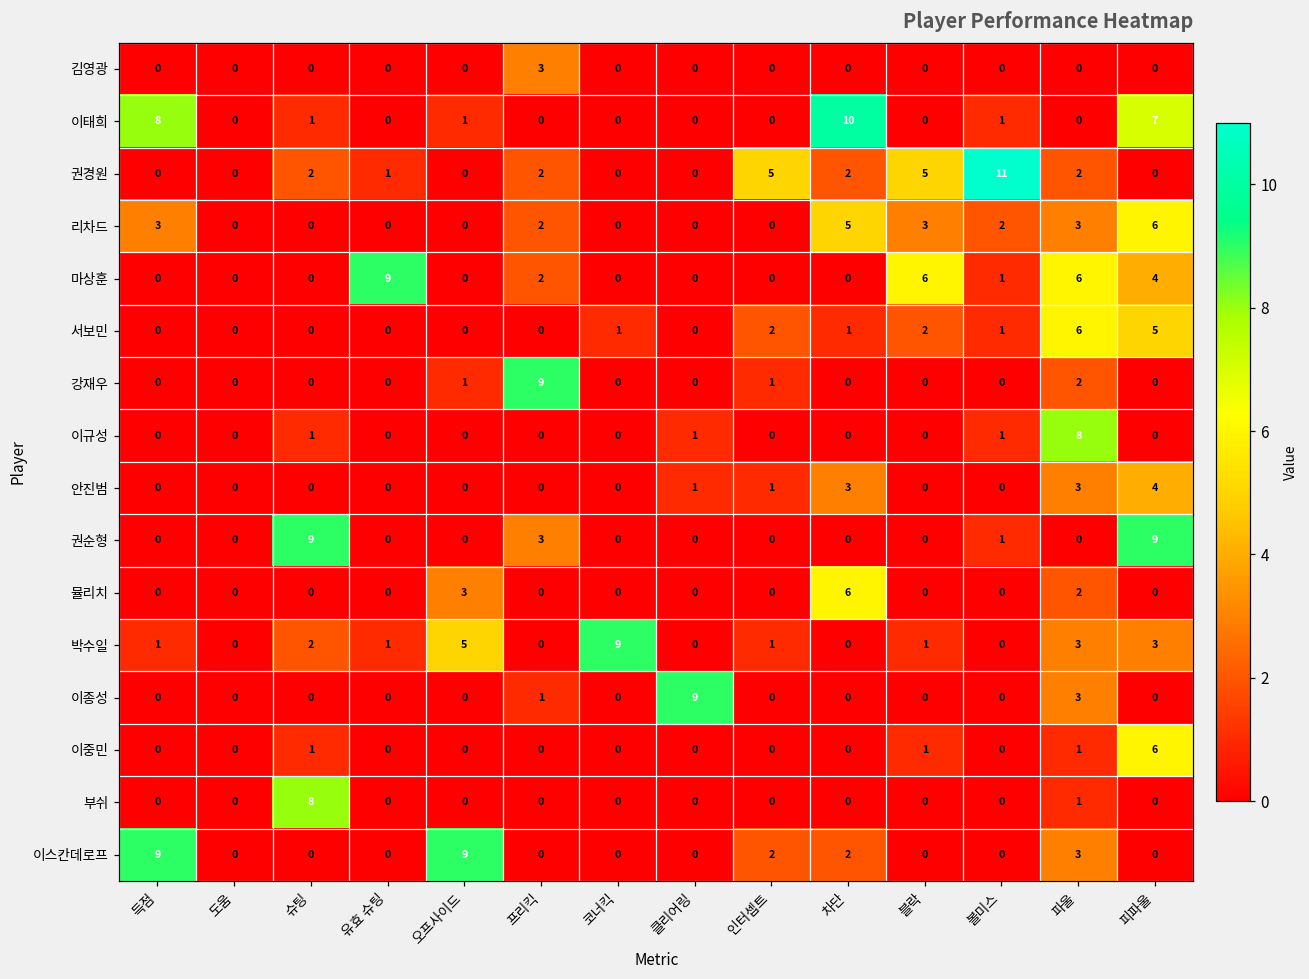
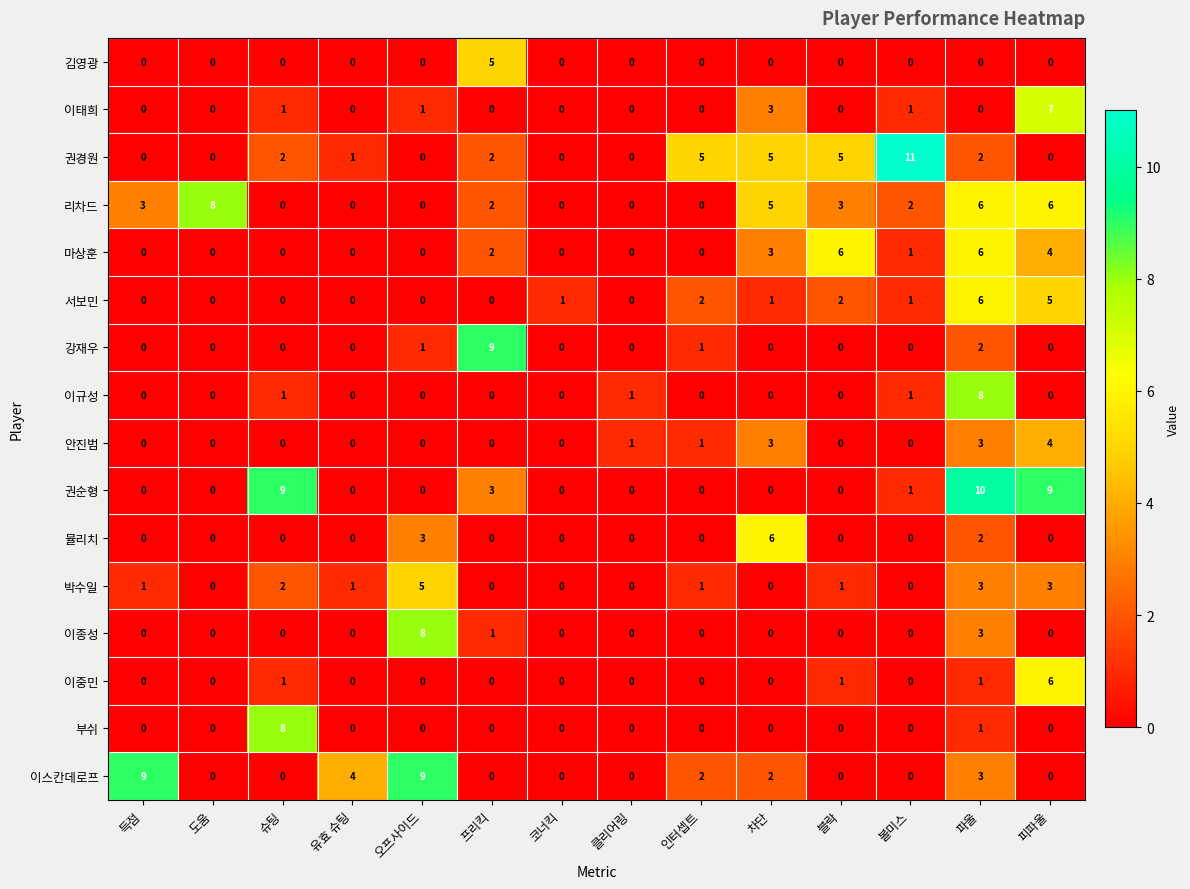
  {
    "김영광": {
      "득점": 0,
      "도움": 0,
      "슈팅": 0,
      "유효 슈팅": 0,
      "오프사이드": 0,
-     "프리킥": 3,
+     "프리킥": 5,
      "코너킥": 0,
      "클리어링": 0,
      "인터셉트": 0,
      "차단": 0,
      "블락": 0,
      "볼미스": 0,
      "파울": 0,
      "피파울": 0
    },
    "이태희": {
-     "득점": 8,
+     "득점": 0,
      "도움": 0,
      "슈팅": 1,
      "유효 슈팅": 0,
      "오프사이드": 1,
      "프리킥": 0,
      "코너킥": 0,
      "클리어링": 0,
      "인터셉트": 0,
-     "차단": 10,
+     "차단": 3,
      "블락": 0,
      "볼미스": 1,
      "파울": 0,
      "피파울": 7
    },
    "권경원": {
      "득점": 0,
      "도움": 0,
      "슈팅": 2,
      "유효 슈팅": 1,
      "오프사이드": 0,
      "프리킥": 2,
      "코너킥": 0,
      "클리어링": 0,
      "인터셉트": 5,
-     "차단": 2,
+     "차단": 5,
      "블락": 5,
      "볼미스": 11,
      "파울": 2,
      "피파울": 0
    },
    "리차드": {
      "득점": 3,
-     "도움": 0,
+     "도움": 8,
      "슈팅": 0,
      "유효 슈팅": 0,
      "오프사이드": 0,
      "프리킥": 2,
      "코너킥": 0,
      "클리어링": 0,
      "인터셉트": 0,
      "차단": 5,
      "블락": 3,
      "볼미스": 2,
-     "파울": 3,
+     "파울": 6,
      "피파울": 6
    },
    "마상훈": {
      "득점": 0,
      "도움": 0,
      "슈팅": 0,
-     "유효 슈팅": 9,
+     "유효 슈팅": 0,
      "오프사이드": 0,
      "프리킥": 2,
      "코너킥": 0,
      "클리어링": 0,
      "인터셉트": 0,
-     "차단": 0,
+     "차단": 3,
      "블락": 6,
      "볼미스": 1,
      "파울": 6,
      "피파울": 4
    },
    "권순형": {
      "득점": 0,
      "도움": 0,
      "슈팅": 9,
      "유효 슈팅": 0,
      "오프사이드": 0,
      "프리킥": 3,
      "코너킥": 0,
      "클리어링": 0,
      "인터셉트": 0,
      "차단": 0,
      "블락": 0,
      "볼미스": 1,
-     "파울": 0,
+     "파울": 10,
      "피파울": 9
    },
    "박수일": {
      "득점": 1,
      "도움": 0,
      "슈팅": 2,
      "유효 슈팅": 1,
      "오프사이드": 5,
      "프리킥": 0,
-     "코너킥": 9,
+     "코너킥": 0,
      "클리어링": 0,
      "인터셉트": 1,
      "차단": 0,
      "블락": 1,
      "볼미스": 0,
      "파울": 3,
      "피파울": 3
    },
    "이종성": {
      "득점": 0,
      "도움": 0,
      "슈팅": 0,
      "유효 슈팅": 0,
-     "오프사이드": 0,
+     "오프사이드": 8,
      "프리킥": 1,
      "코너킥": 0,
-     "클리어링": 9,
+     "클리어링": 0,
      "인터셉트": 0,
      "차단": 0,
      "블락": 0,
      "볼미스": 0,
      "파울": 3,
      "피파울": 0
    },
    "이스칸데로프": {
      "득점": 9,
      "도움": 0,
      "슈팅": 0,
-     "유효 슈팅": 0,
+     "유효 슈팅": 4,
      "오프사이드": 9,
      "프리킥": 0,
      "코너킥": 0,
      "클리어링": 0,
      "인터셉트": 2,
      "차단": 2,
      "블락": 0,
      "볼미스": 0,
      "파울": 3,
      "피파울": 0
    }
  }
